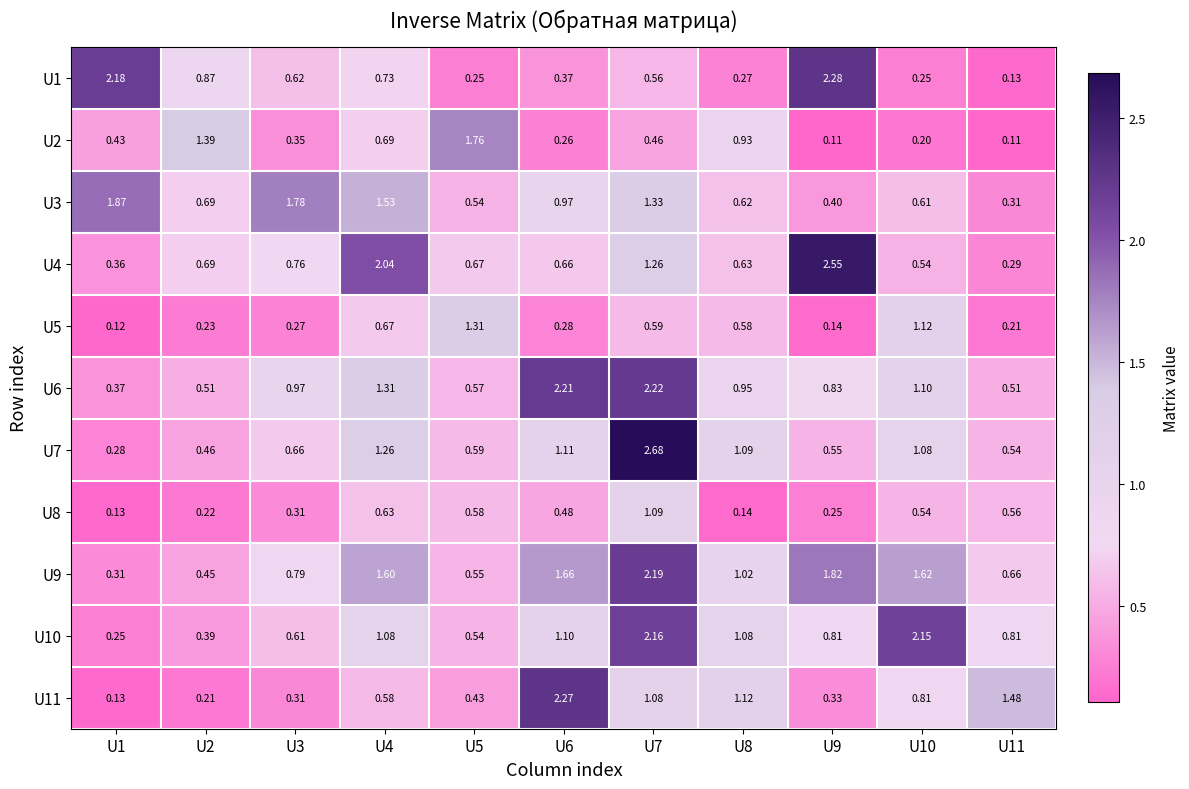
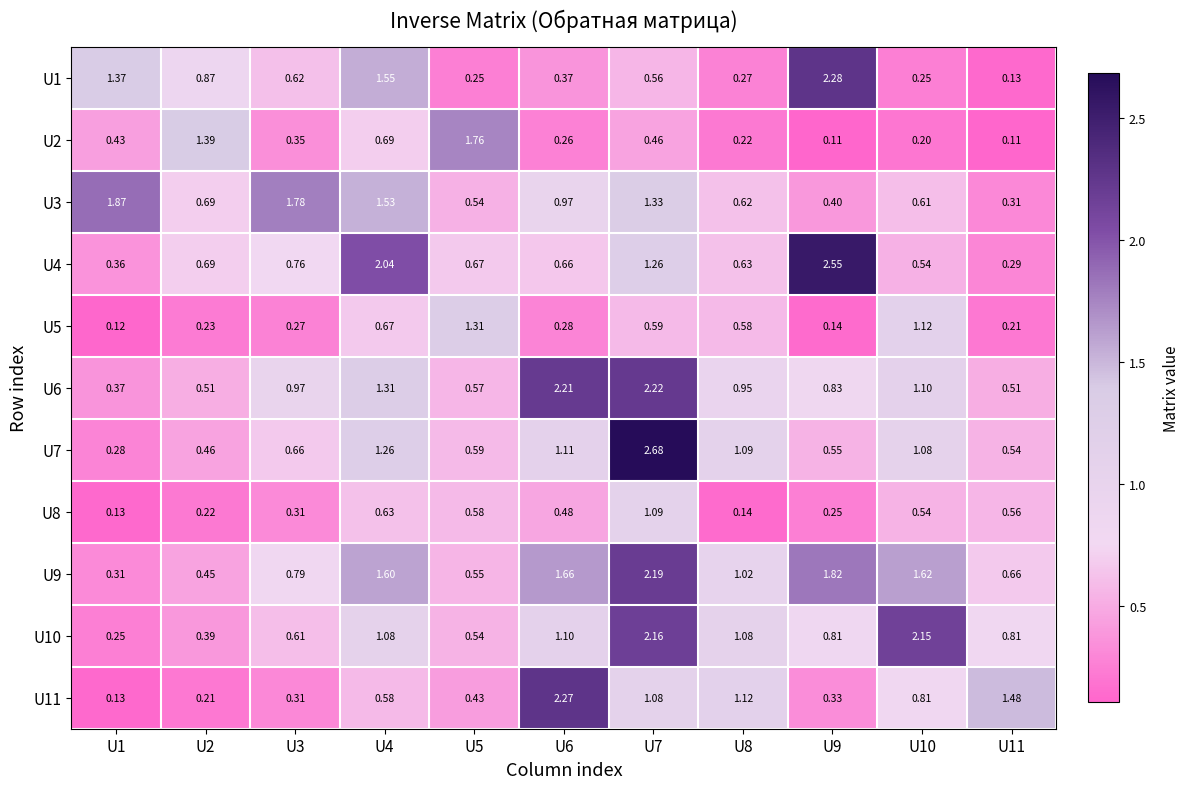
  {
    "U1": {
-     "U1": 2.18,
+     "U1": 1.37,
      "U2": 0.87,
      "U3": 0.62,
-     "U4": 0.73,
+     "U4": 1.55,
      "U5": 0.25,
      "U6": 0.37,
      "U7": 0.56,
      "U8": 0.27,
      "U9": 2.28,
      "U10": 0.25,
      "U11": 0.13
    },
    "U2": {
      "U1": 0.43,
      "U2": 1.39,
      "U3": 0.35,
      "U4": 0.69,
      "U5": 1.76,
      "U6": 0.26,
      "U7": 0.46,
-     "U8": 0.93,
+     "U8": 0.22,
      "U9": 0.11,
      "U10": 0.20,
      "U11": 0.11
    },
    "U3": {
      "U1": 1.87,
      "U2": 0.69,
      "U3": 1.78,
      "U4": 1.53,
      "U5": 0.54,
      "U6": 0.97,
      "U7": 1.33,
      "U8": 0.62,
      "U9": 0.40,
      "U10": 0.61,
      "U11": 0.31
    },
    "U4": {
      "U1": 0.36,
      "U2": 0.69,
      "U3": 0.76,
      "U4": 2.04,
      "U5": 0.67,
      "U6": 0.66,
      "U7": 1.26,
      "U8": 0.63,
      "U9": 2.55,
      "U10": 0.54,
      "U11": 0.29
    },
    "U5": {
      "U1": 0.12,
      "U2": 0.23,
      "U3": 0.27,
      "U4": 0.67,
      "U5": 1.31,
      "U6": 0.28,
      "U7": 0.59,
      "U8": 0.58,
      "U9": 0.14,
      "U10": 1.12,
      "U11": 0.21
    },
    "U6": {
      "U1": 0.37,
      "U2": 0.51,
      "U3": 0.97,
      "U4": 1.31,
      "U5": 0.57,
      "U6": 2.21,
      "U7": 2.22,
      "U8": 0.95,
      "U9": 0.83,
      "U10": 1.10,
      "U11": 0.51
    },
    "U7": {
      "U1": 0.28,
      "U2": 0.46,
      "U3": 0.66,
      "U4": 1.26,
      "U5": 0.59,
      "U6": 1.11,
      "U7": 2.68,
      "U8": 1.09,
      "U9": 0.55,
      "U10": 1.08,
      "U11": 0.54
    },
    "U8": {
      "U1": 0.13,
      "U2": 0.22,
      "U3": 0.31,
      "U4": 0.63,
      "U5": 0.58,
      "U6": 0.48,
      "U7": 1.09,
      "U8": 0.14,
      "U9": 0.25,
      "U10": 0.54,
      "U11": 0.56
    },
    "U9": {
      "U1": 0.31,
      "U2": 0.45,
      "U3": 0.79,
      "U4": 1.60,
      "U5": 0.55,
      "U6": 1.66,
      "U7": 2.19,
      "U8": 1.02,
      "U9": 1.82,
      "U10": 1.62,
      "U11": 0.66
    },
    "U10": {
      "U1": 0.25,
      "U2": 0.39,
      "U3": 0.61,
      "U4": 1.08,
      "U5": 0.54,
      "U6": 1.10,
      "U7": 2.16,
      "U8": 1.08,
      "U9": 0.81,
      "U10": 2.15,
      "U11": 0.81
    },
    "U11": {
      "U1": 0.13,
      "U2": 0.21,
      "U3": 0.31,
      "U4": 0.58,
      "U5": 0.43,
      "U6": 2.27,
      "U7": 1.08,
      "U8": 1.12,
      "U9": 0.33,
      "U10": 0.81,
      "U11": 1.48
    }
  }
